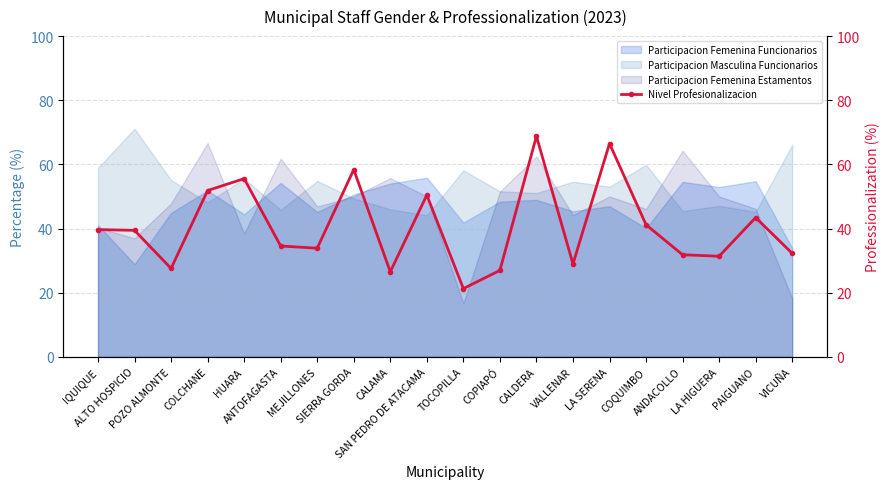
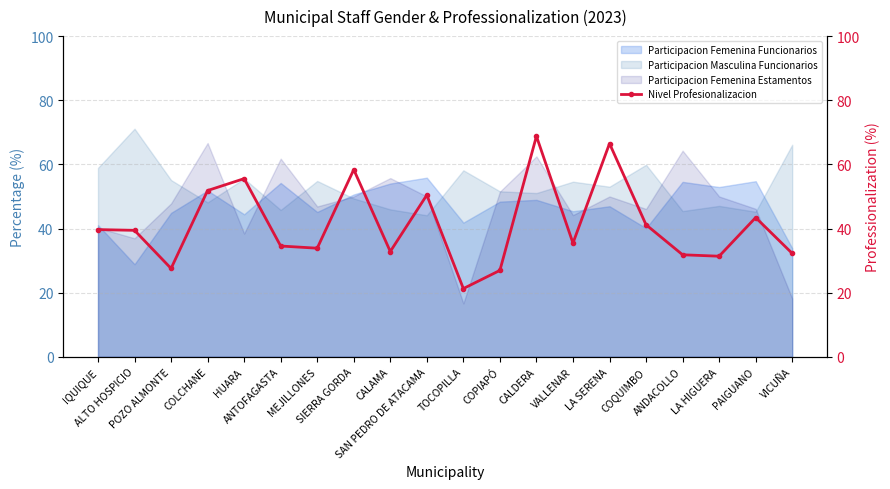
  {
    "Nivel Profesionalizacion": {
      "IQUIQUE": 40,
      "ALTO HOSPICIO": 39,
      "POZO ALMONTE": 28,
      "COLCHANE": 52,
      "HUARA": 56,
      "ANTOFAGASTA": 35,
      "MEJILLONES": 34,
      "SIERRA GORDA": 58,
-     "CALAMA": 27,
+     "CALAMA": 33,
      "SAN PEDRO DE ATACAMA": 50,
      "TOCOPILLA": 21,
      "COPIAPÓ": 27,
      "CALDERA": 69,
-     "VALLENAR": 29,
+     "VALLENAR": 35,
      "LA SERENA": 67,
      "COQUIMBO": 41,
      "ANDACOLLO": 32,
      "LA HIGUERA": 31,
      "PAIGUANO": 43,
      "VICUÑA": 32
    }
  }
